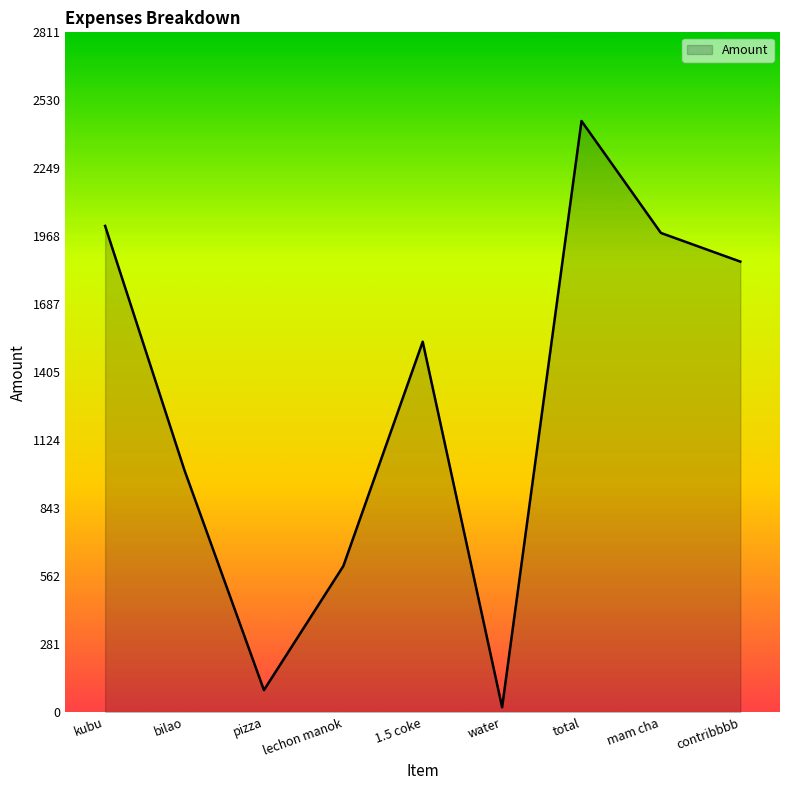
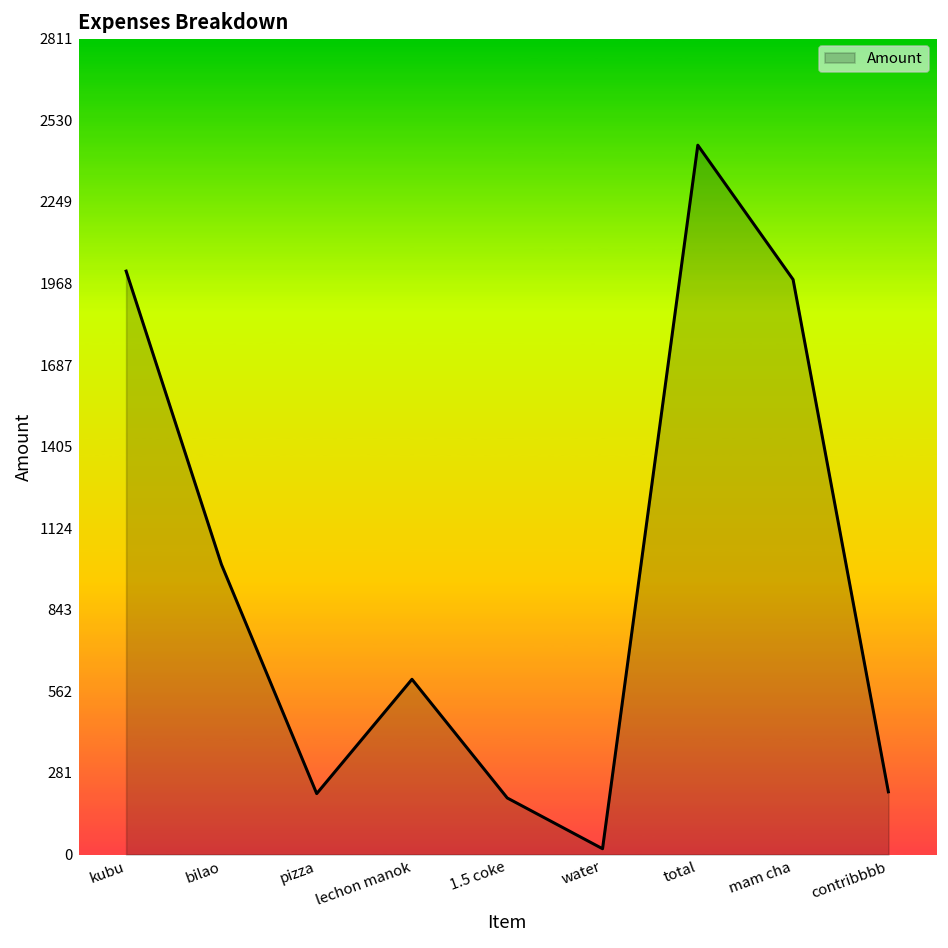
  {
    "kubu": 2010,
    "bilao": 1000,
-   "pizza": 90,
+   "pizza": 210,
    "lechon manok": 600,
-   "1.5 coke": 1530,
+   "1.5 coke": 200,
    "water": 20,
    "total": 2450,
    "mam cha": 1980,
-   "contribbbb": 1860
+   "contribbbb": 220
  }
